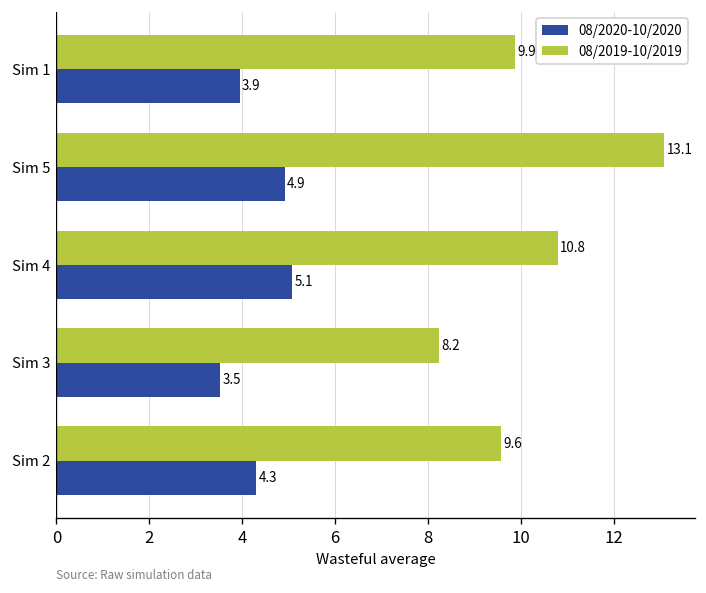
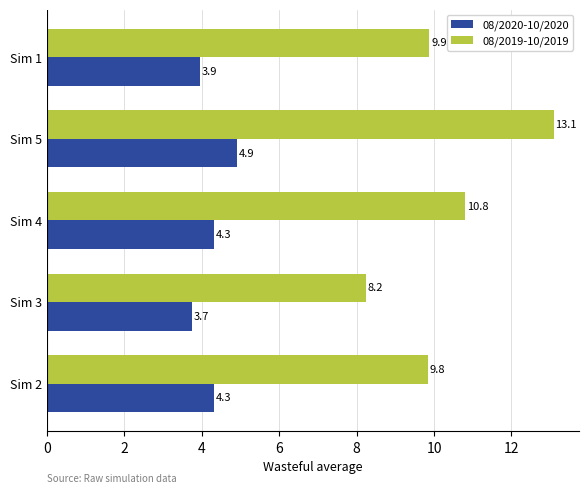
  {
    "08/2020-10/2020": {
      "Sim 1": 3.9,
      "Sim 5": 4.9,
-     "Sim 4": 5.1,
-     "Sim 3": 3.5,
+     "Sim 4": 4.3,
+     "Sim 3": 3.7,
      "Sim 2": 4.3
    },
    "08/2019-10/2019": {
      "Sim 1": 9.9,
      "Sim 5": 13.1,
      "Sim 4": 10.8,
      "Sim 3": 8.2,
-     "Sim 2": 9.6
+     "Sim 2": 9.8
    }
  }
